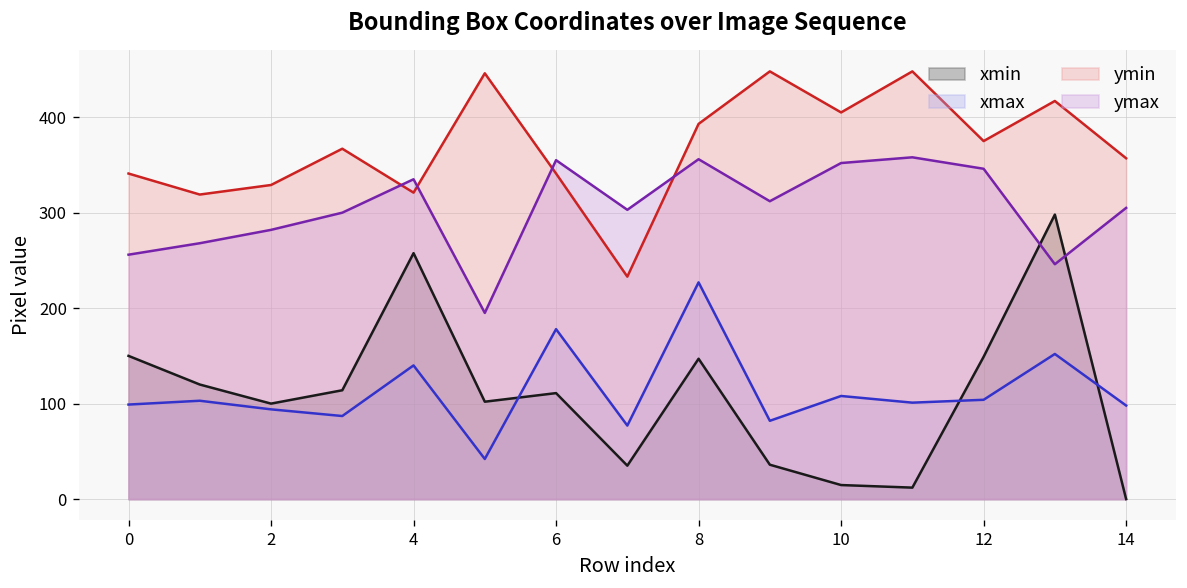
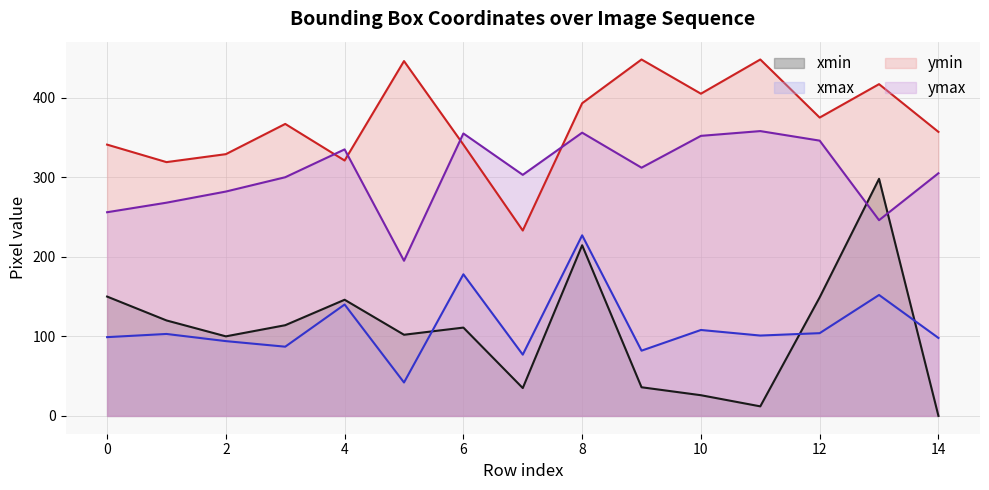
  {
    "xmin": {
      "0": 150,
      "2": 100,
-     "4": 260,
+     "4": 150,
      "6": 110,
-     "8": 150,
-     "10": 10,
+     "8": 210,
+     "10": 30,
      "12": 150,
      "14": 0
    }
  }
